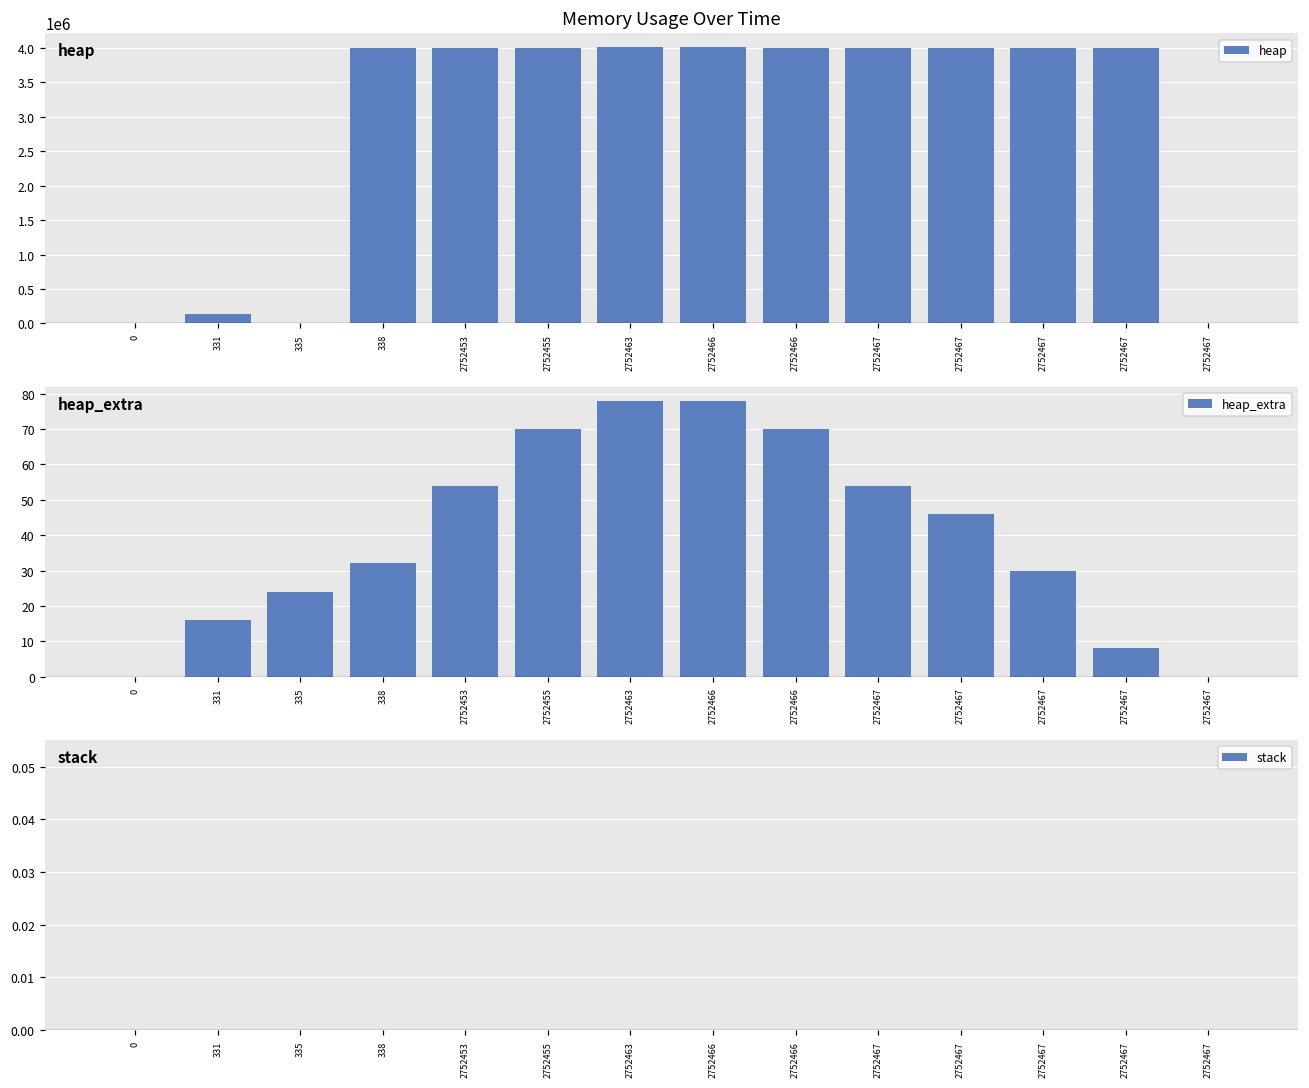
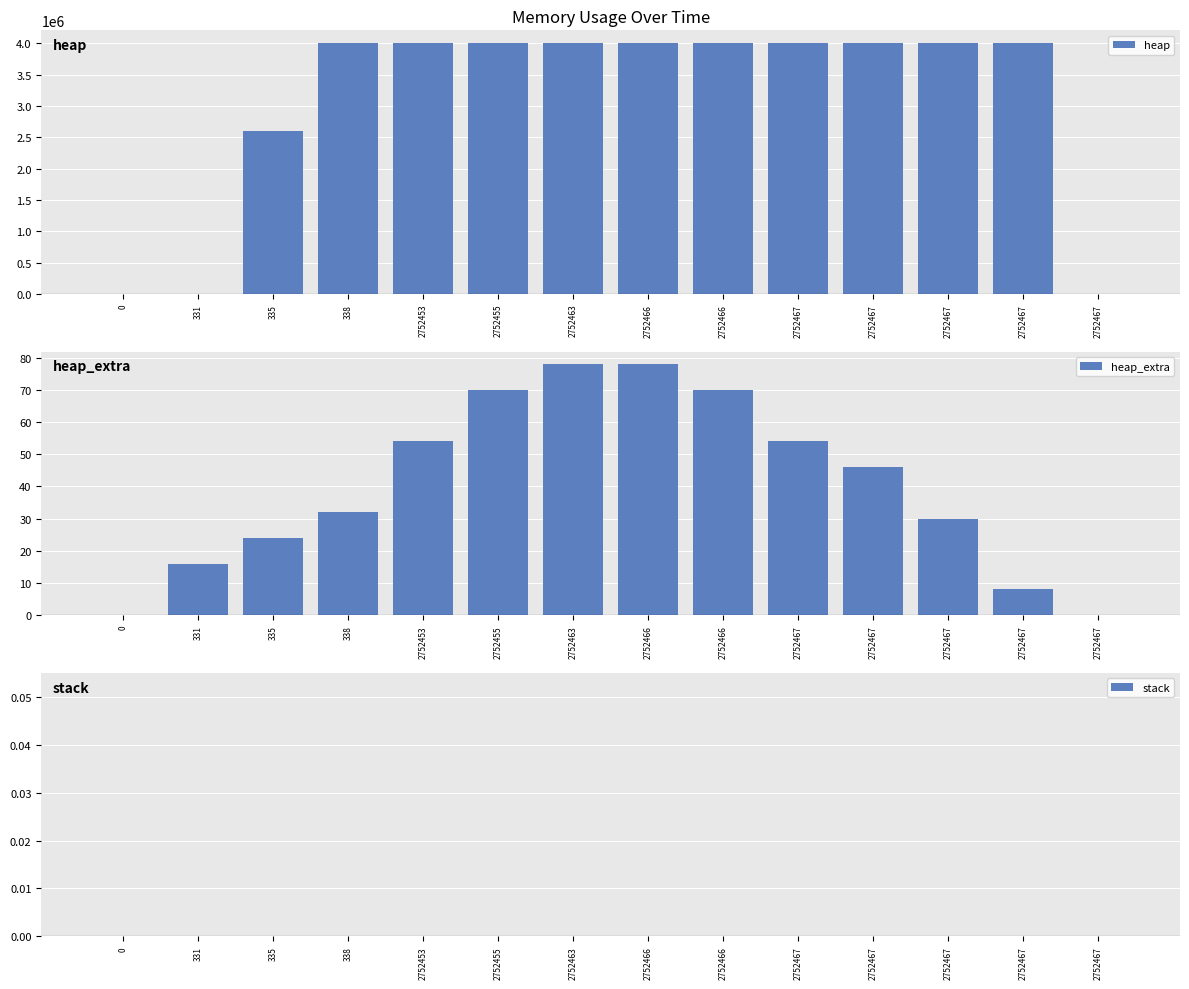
  {
    "Memory Usage Over Time": {
      "0": 0,
-     "331": 100000,
-     "335": 0,
+     "331": 0,
+     "335": 2600000,
      "338": 4000000,
      "2752453": 4000000,
      "2752455": 4000000,
      "2752463": 4000000
    }
  }
